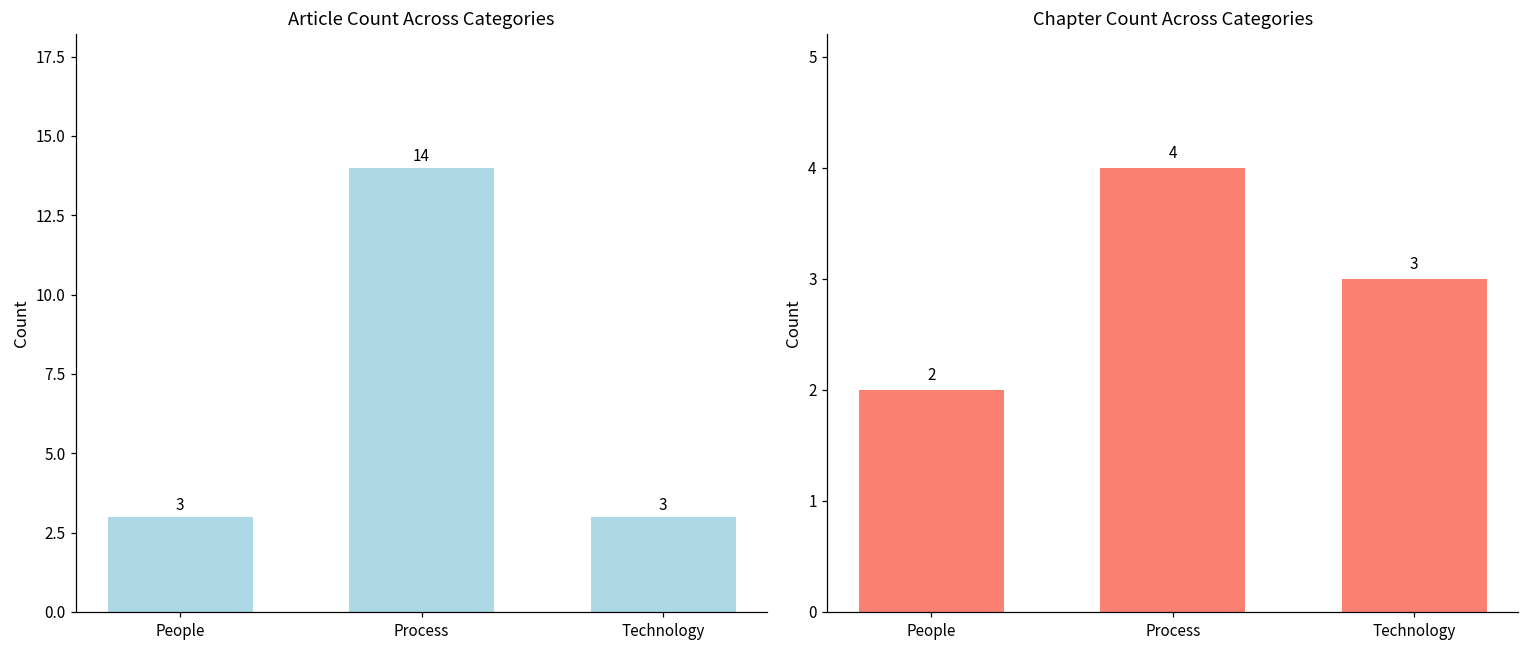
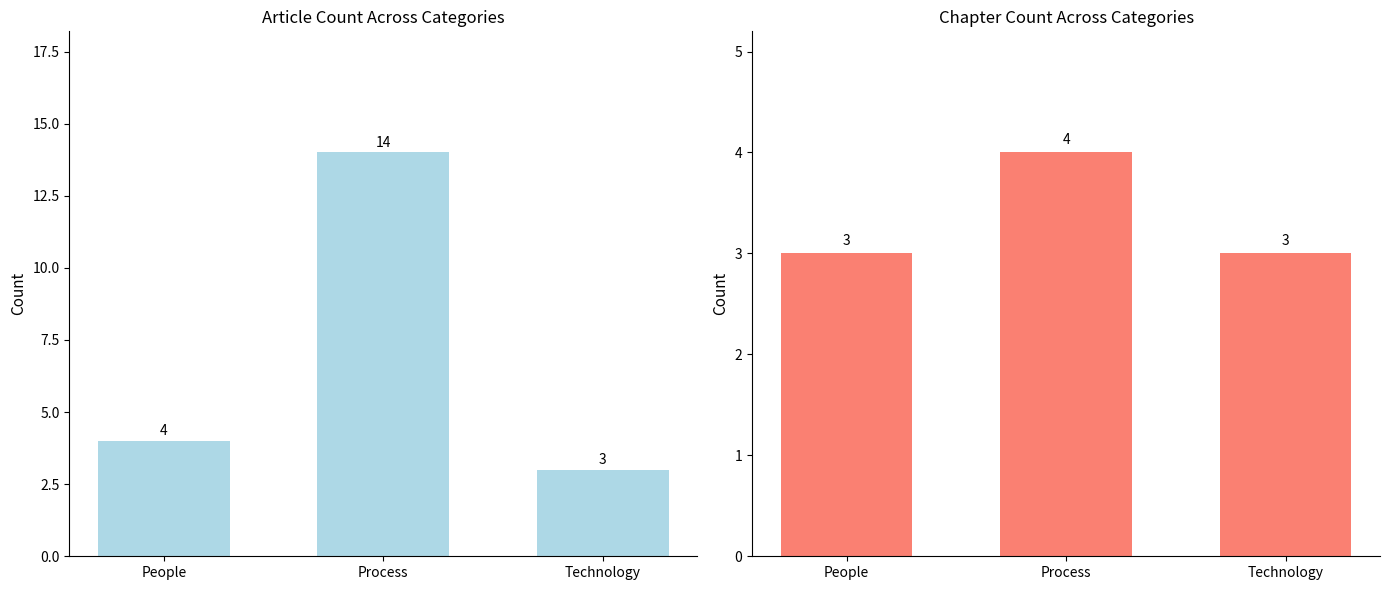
  {
    "Article Count Across Categories": {
-     "People": 3,
+     "People": 4,
      "Process": 14,
      "Technology": 3
    },
    "Chapter Count Across Categories": {
-     "People": 2,
+     "People": 3,
      "Process": 4,
      "Technology": 3
    }
  }
